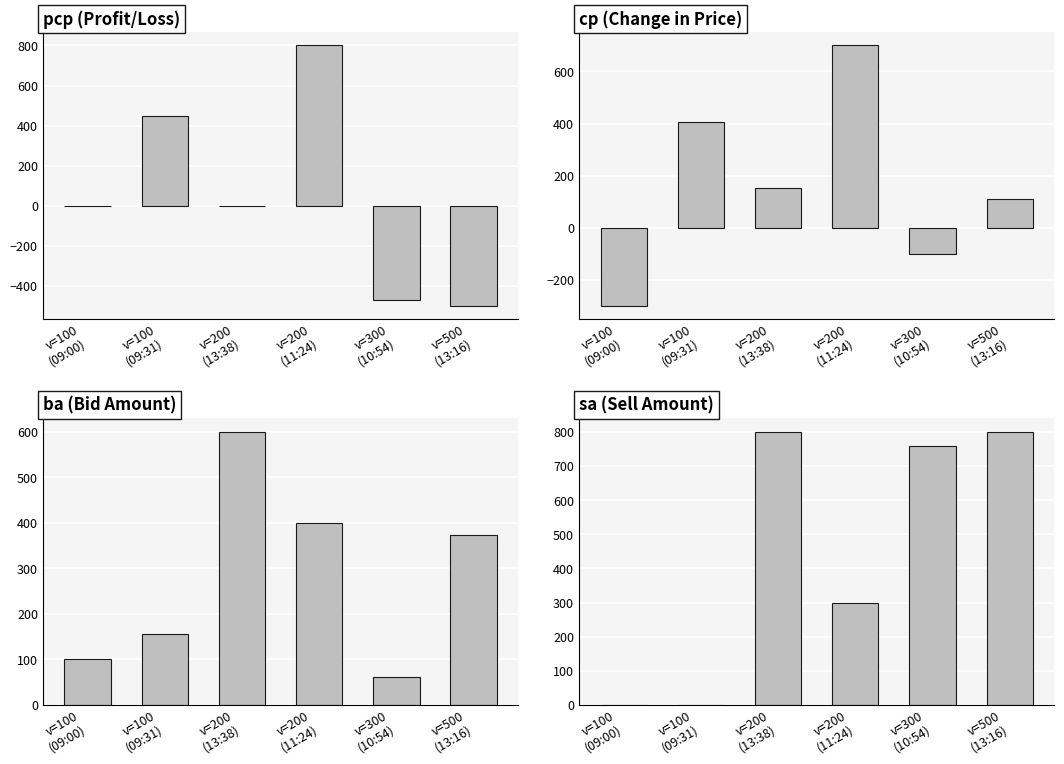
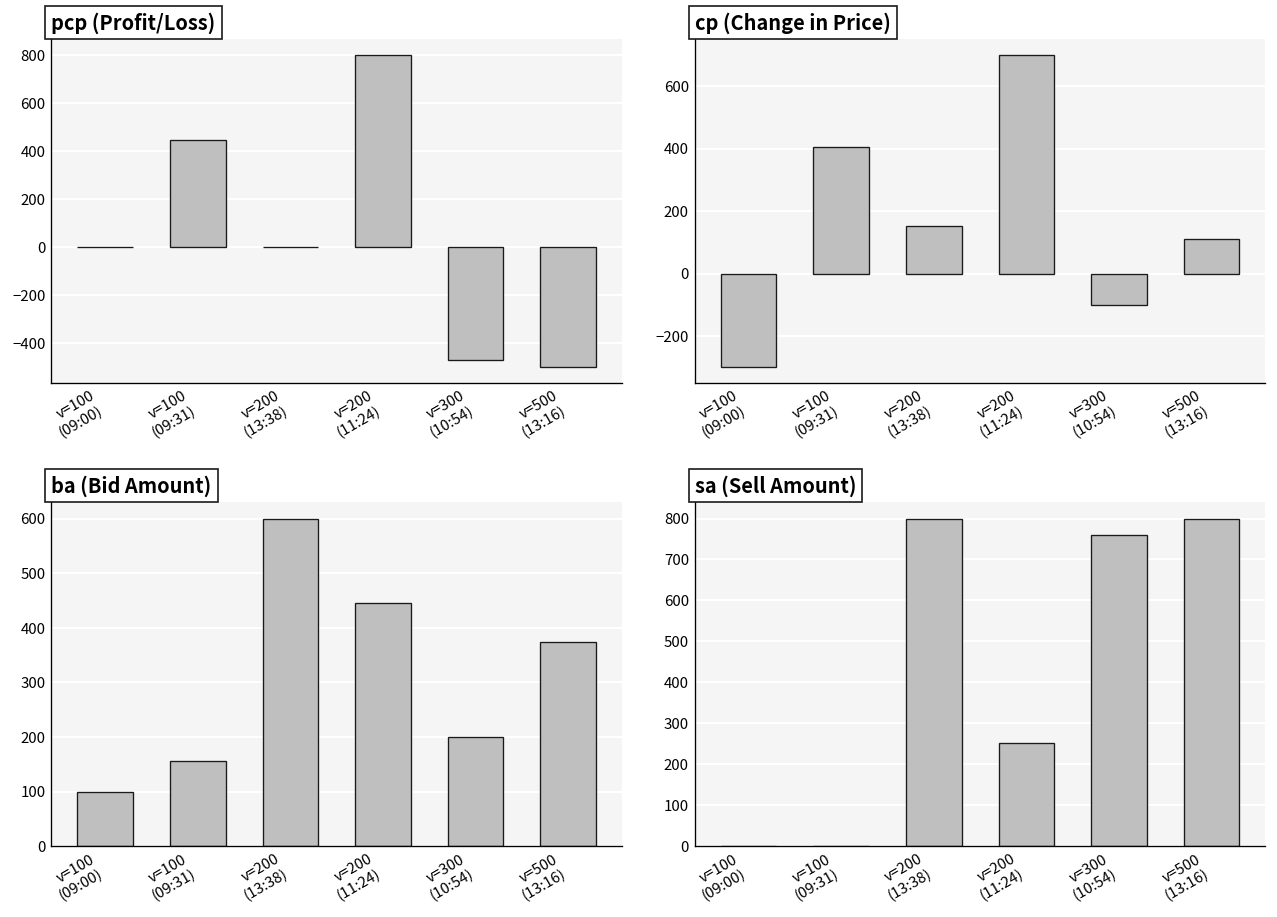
  {
    "pcp (Profit/Loss)": {
      "v=100 (09:00)": 0,
      "v=100 (09:31)": 450,
      "v=200 (13:38)": 0,
      "v=200 (11:24)": 800,
      "v=300 (10:54)": -470,
      "v=500 (13:16)": -500
    },
    "cp (Change in Price)": {
      "v=100 (09:00)": -300,
      "v=100 (09:31)": 410,
      "v=200 (13:38)": 150,
      "v=200 (11:24)": 700,
      "v=300 (10:54)": -100,
      "v=500 (13:16)": 110
    },
    "ba (Bid Amount)": {
      "v=100 (09:00)": 100,
      "v=100 (09:31)": 160,
      "v=200 (13:38)": 600,
-     "v=200 (11:24)": 400,
-     "v=300 (10:54)": 60,
+     "v=200 (11:24)": 450,
+     "v=300 (10:54)": 200,
      "v=500 (13:16)": 370
    },
    "sa (Sell Amount)": {
      "v=100 (09:00)": 0,
      "v=100 (09:31)": 0,
      "v=200 (13:38)": 800,
-     "v=200 (11:24)": 300,
+     "v=200 (11:24)": 250,
      "v=300 (10:54)": 760,
      "v=500 (13:16)": 800
    }
  }
